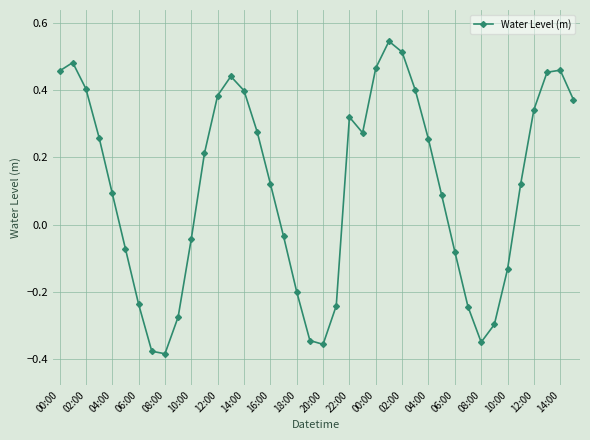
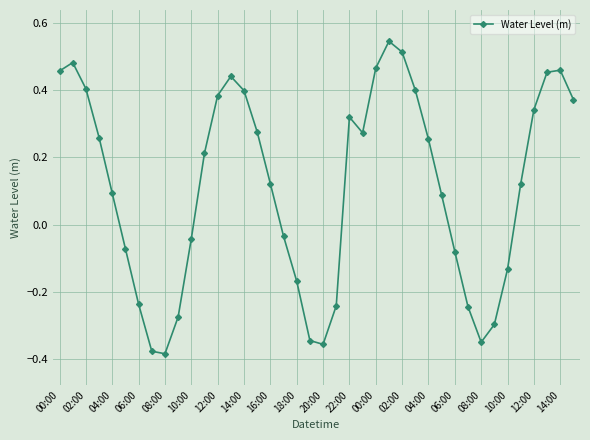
  {
    "16:00": 0.12,
-   "18:00": -0.20,
+   "18:00": -0.17,
    "20:00": -0.36,
    "22:00": 0.32
  }
